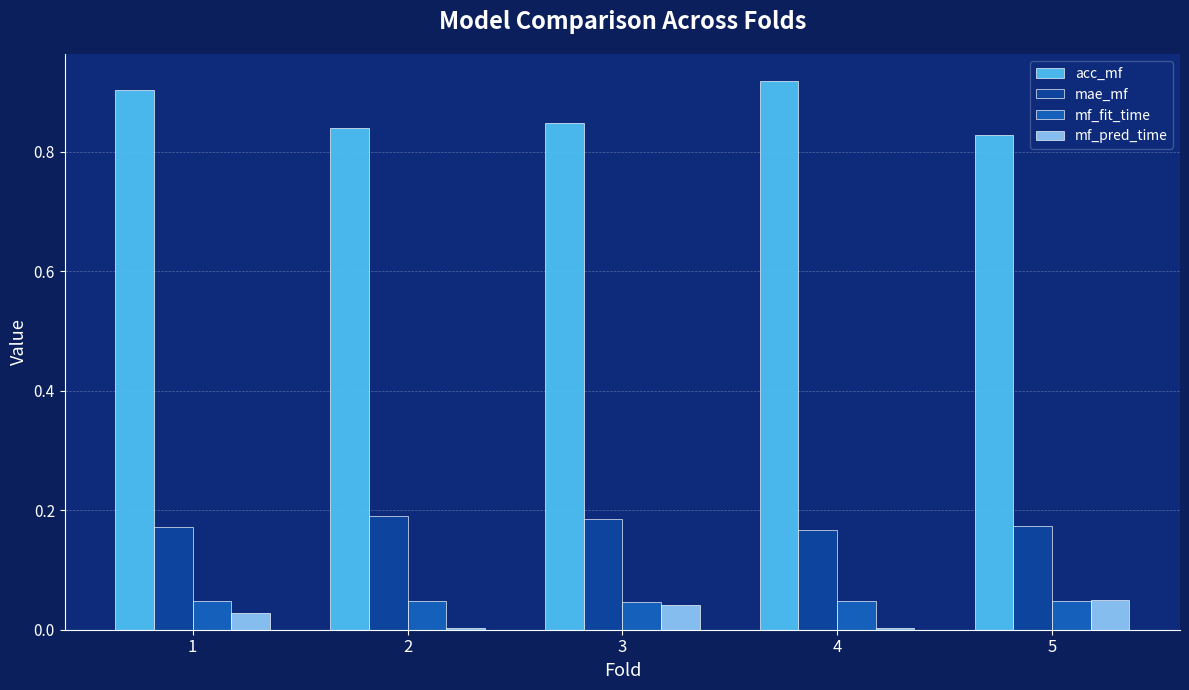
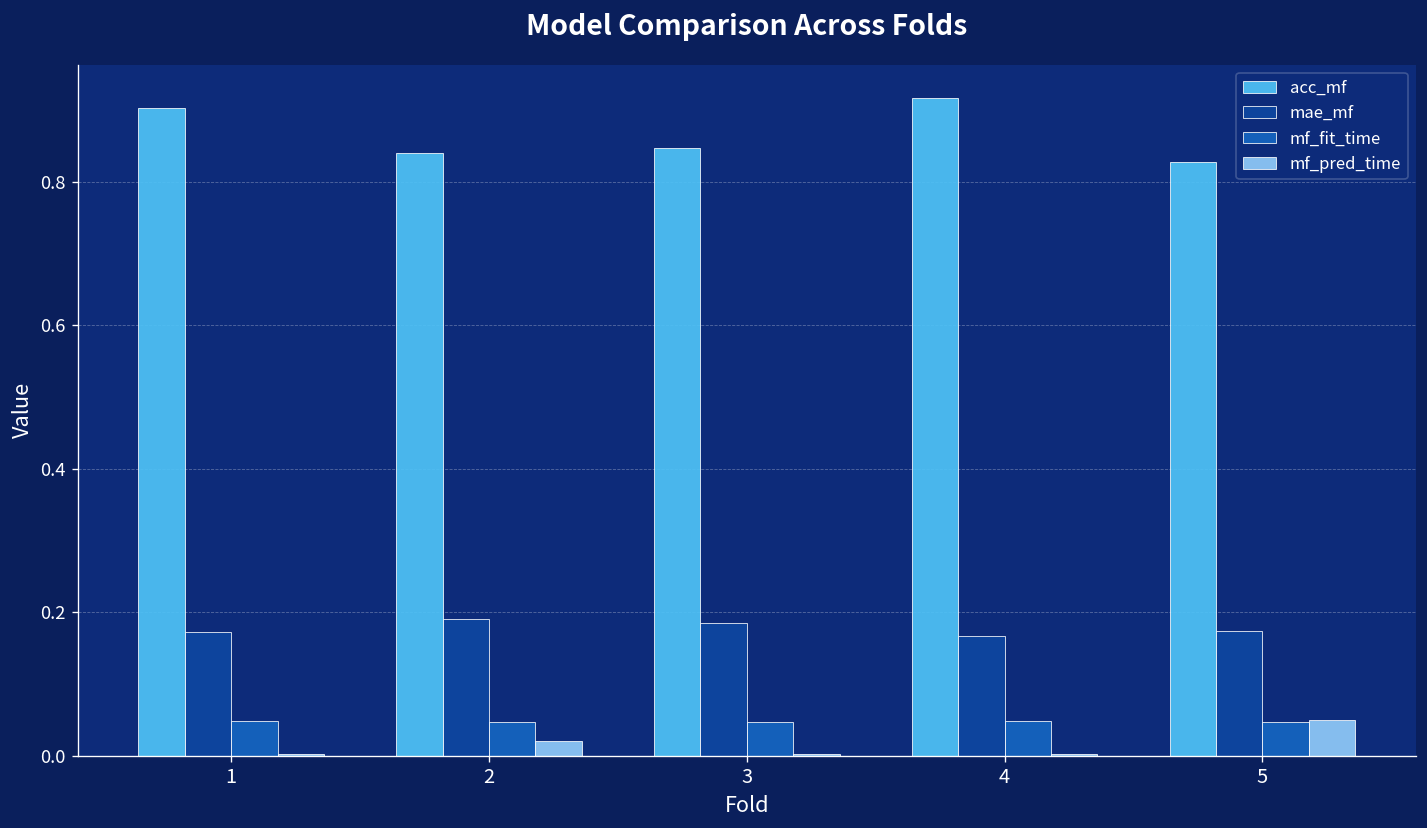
  {
    "acc_mf": {
      "1": 0.90,
      "2": 0.84,
      "3": 0.85,
      "4": 0.92,
      "5": 0.83
    },
    "mf_pred_time": {
-     "1": 0.03,
-     "2": 0.00,
-     "3": 0.04,
+     "1": 0.00,
+     "2": 0.02,
+     "3": 0.00,
      "5": 0.05
    }
  }
